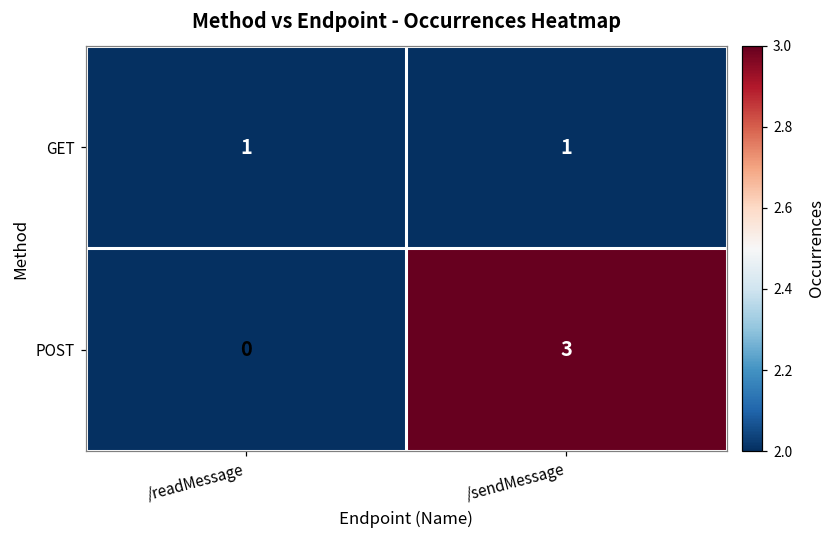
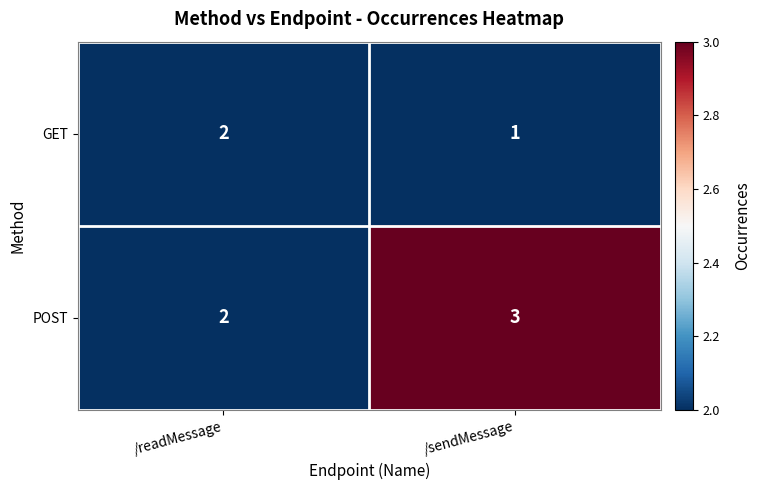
  {
    "GET": {
-     "/readMessage": 1,
+     "/readMessage": 2,
      "/sendMessage": 1
    },
    "POST": {
-     "/readMessage": 0,
+     "/readMessage": 2,
      "/sendMessage": 3
    }
  }
